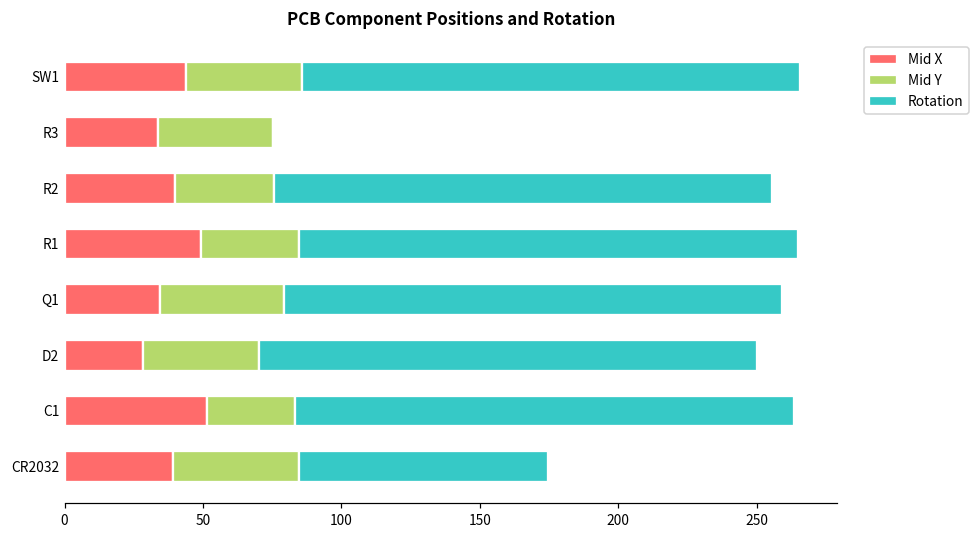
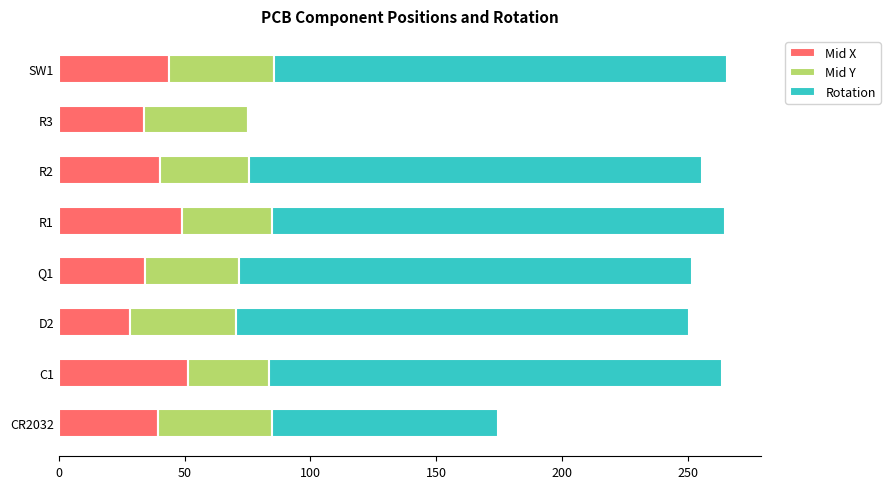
  {
    "Mid X": {
      "SW1": 44,
      "R3": 34,
      "R2": 40,
      "R1": 49,
      "Q1": 34,
      "D2": 28,
      "C1": 51,
      "CR2032": 39
    },
    "Mid Y": {
      "SW1": 42,
      "R3": 41,
      "R2": 36,
      "R1": 36,
-     "Q1": 45,
+     "Q1": 37,
      "D2": 42,
      "C1": 32,
      "CR2032": 45
    },
    "Rotation": {
      "SW1": 180,
      "R3": 0,
      "R2": 180,
      "R1": 180,
      "Q1": 180,
      "D2": 180,
      "C1": 180,
      "CR2032": 90
    }
  }
